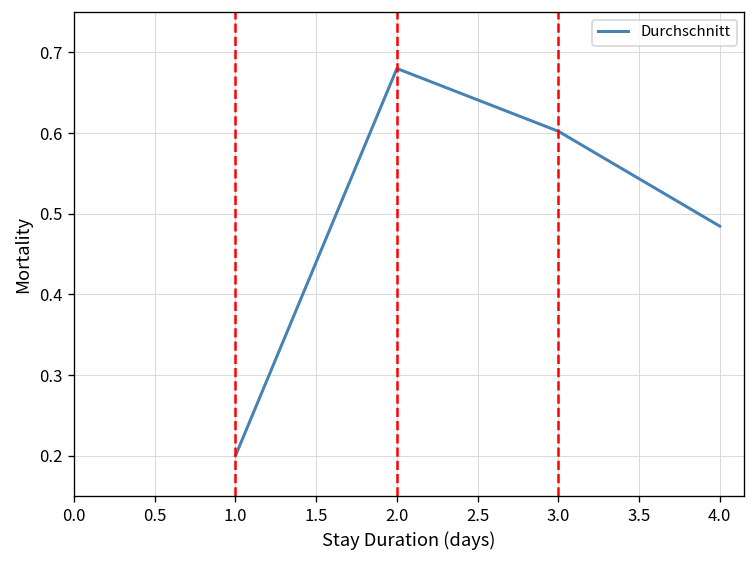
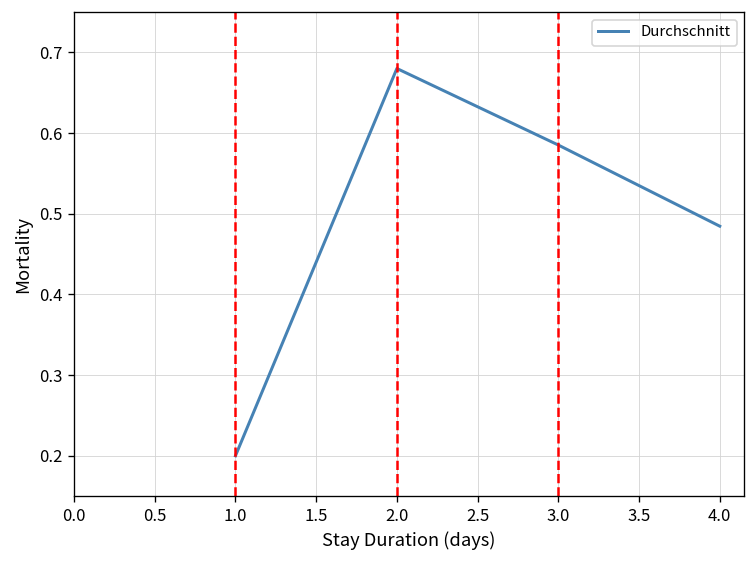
  {
    "1.0": 0.20,
    "2.0": 0.68,
-   "3.0": 0.60,
+   "3.0": 0.59,
    "4.0": 0.48
  }
